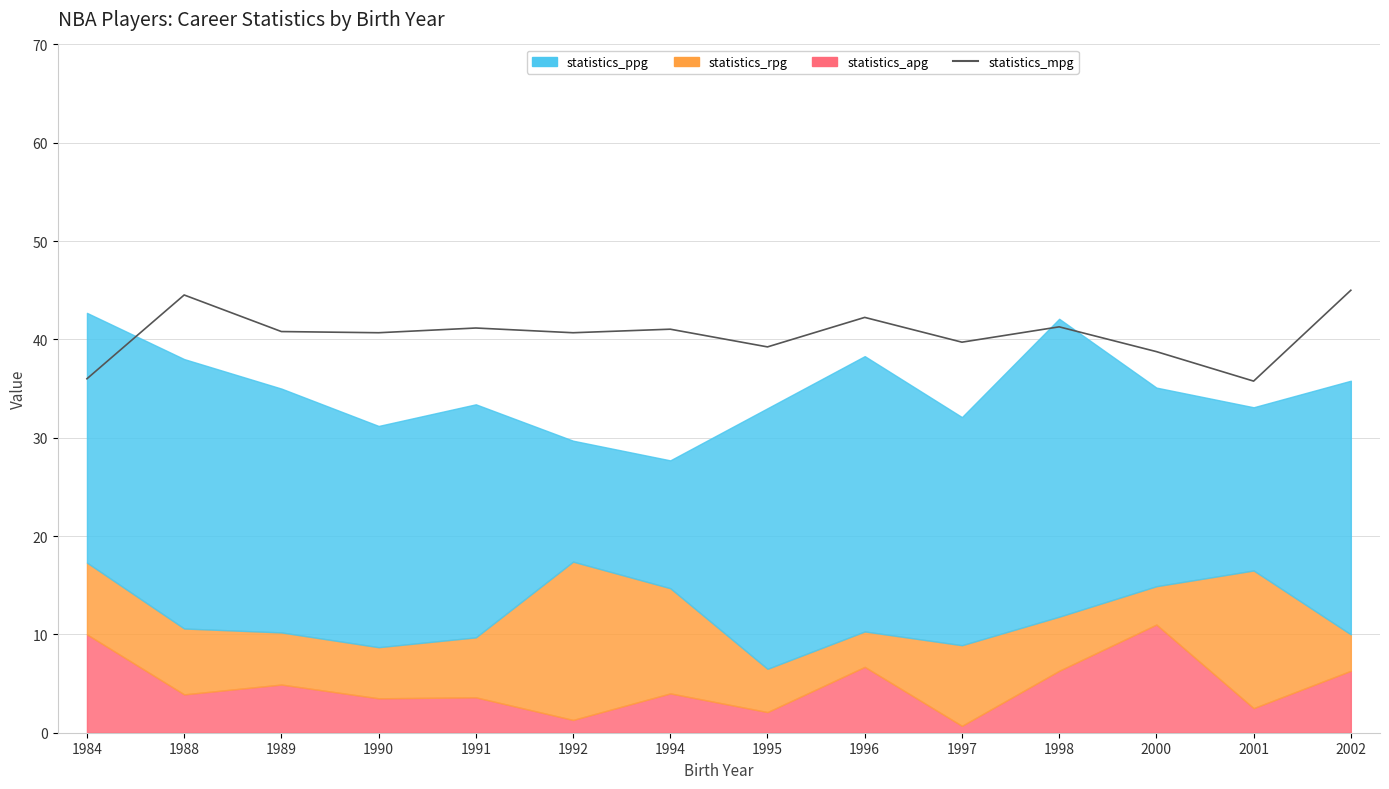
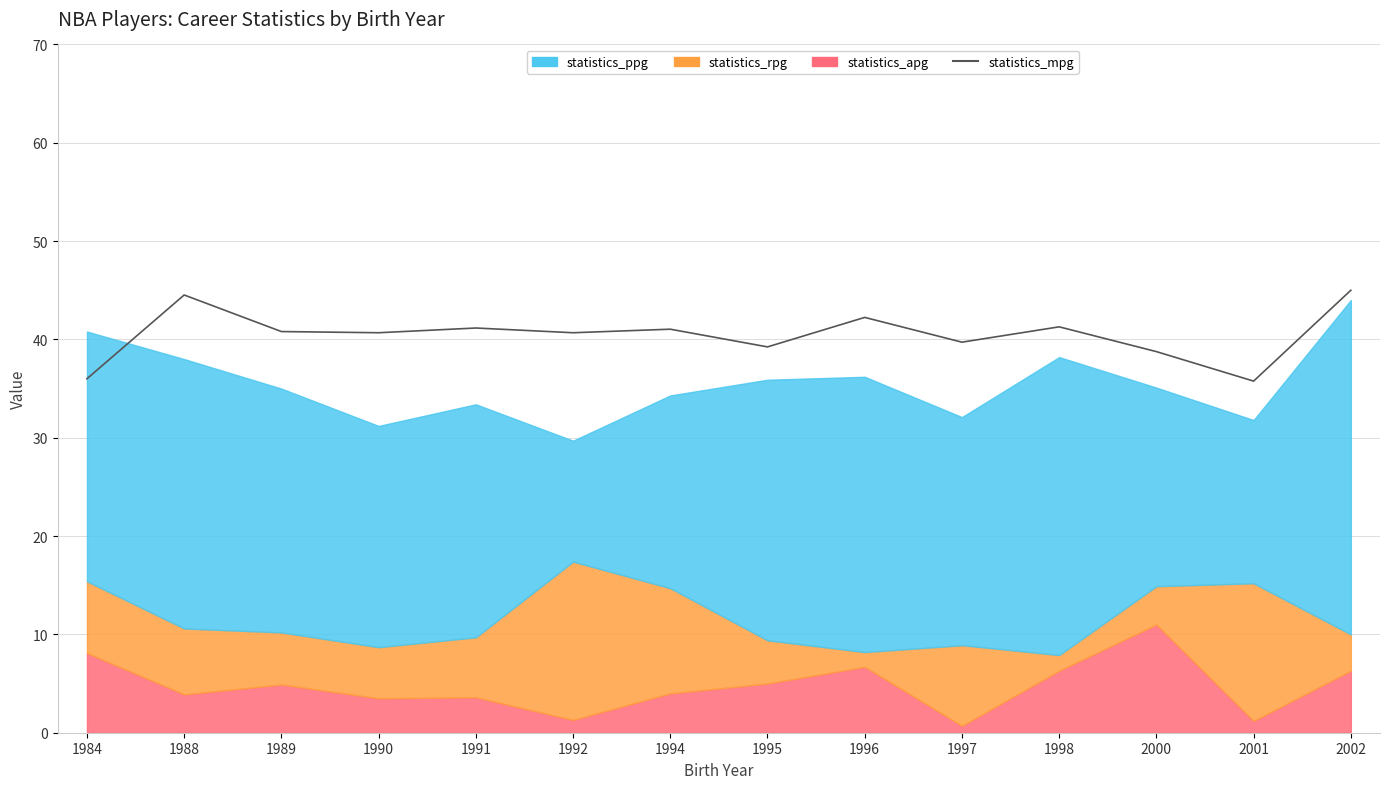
  {
    "statistics_apg": {
-     "1984": 10,
+     "1984": 8,
      "1988": 4,
      "1989": 5,
      "1990": 4,
      "1991": 4,
      "1992": 1,
      "1994": 4,
-     "1995": 2,
+     "1995": 5,
      "1996": 7,
      "1997": 1,
      "1998": 6,
      "2000": 11,
-     "2001": 3,
+     "2001": 1,
      "2002": 6
    },
    "statistics_mpg": {
      "1984": 36,
      "1988": 45,
      "1989": 41,
      "1990": 41,
      "1991": 41,
      "1992": 41,
      "1994": 41,
      "1995": 39,
      "1996": 42,
      "1997": 40,
      "1998": 41,
      "2000": 39,
      "2001": 36,
      "2002": 45
    },
    "statistics_rpg": {
      "1984": 7,
      "1988": 7,
      "1989": 5,
      "1990": 5,
      "1991": 6,
      "1992": 16,
      "1994": 11,
      "1995": 4,
-     "1996": 4,
+     "1996": 1,
      "1997": 8,
-     "1998": 6,
+     "1998": 2,
      "2000": 4,
      "2001": 14,
      "2002": 4
    },
    "statistics_ppg": {
      "1984": 25,
      "1988": 27,
      "1989": 25,
      "1990": 23,
      "1991": 24,
      "1992": 12,
-     "1994": 13,
+     "1994": 20,
      "1995": 27,
      "1996": 28,
      "1997": 23,
      "1998": 30,
      "2000": 20,
      "2001": 17,
-     "2002": 26
+     "2002": 34
    }
  }
